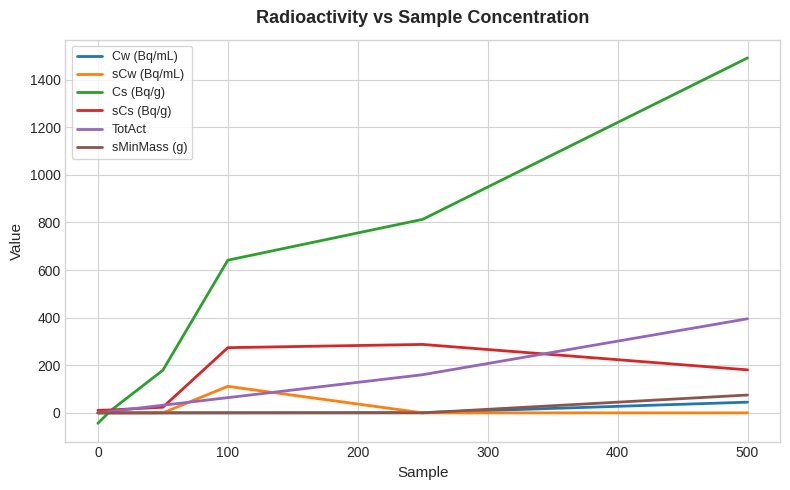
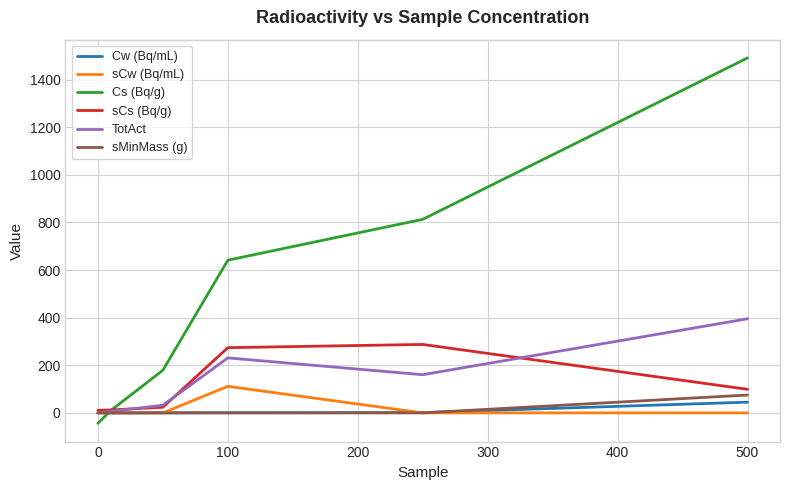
  {
    "Cw (Bq/mL)": {
      "500": 50
    },
    "sCw (Bq/mL)": {
      "100": 110,
      "500": 0
    },
    "Cs (Bq/g)": {
      "0": -40,
      "100": 640,
      "500": 1490
    },
    "sCs (Bq/g)": {
      "0": 10,
      "100": 270,
-     "500": 180
+     "500": 100
    },
    "TotAct": {
-     "100": 60,
+     "100": 230,
      "500": 400
    },
    "sMinMass (g)": {
      "500": 80
    }
  }
